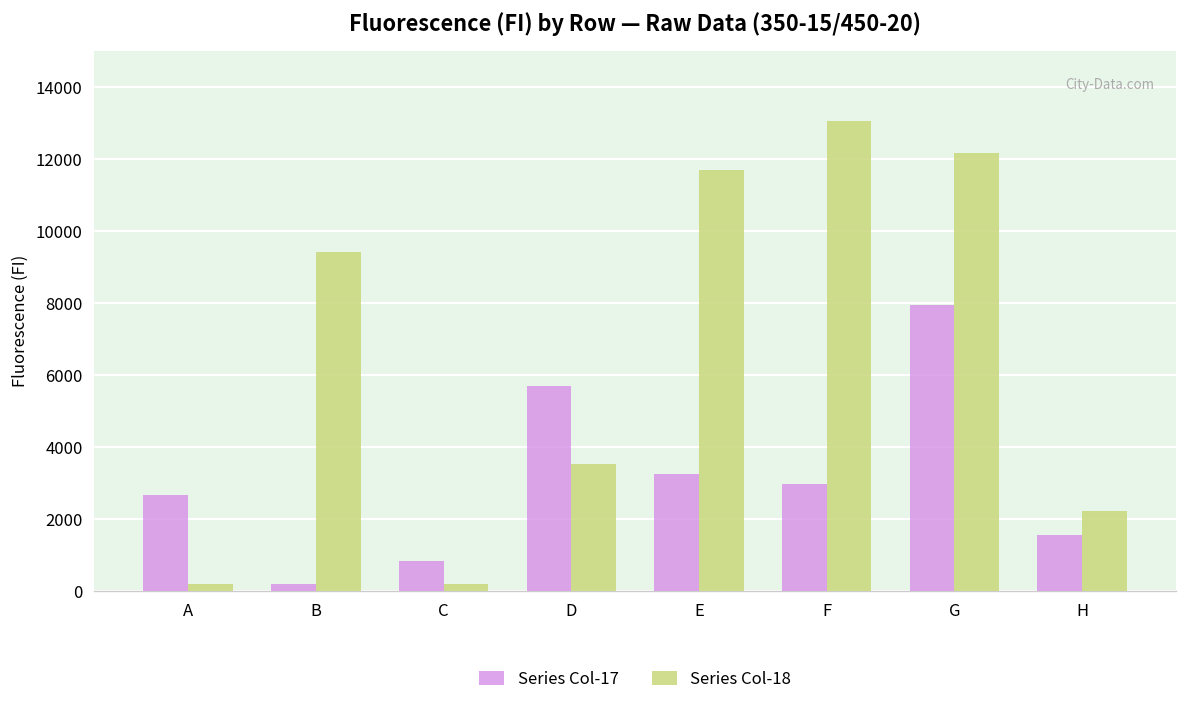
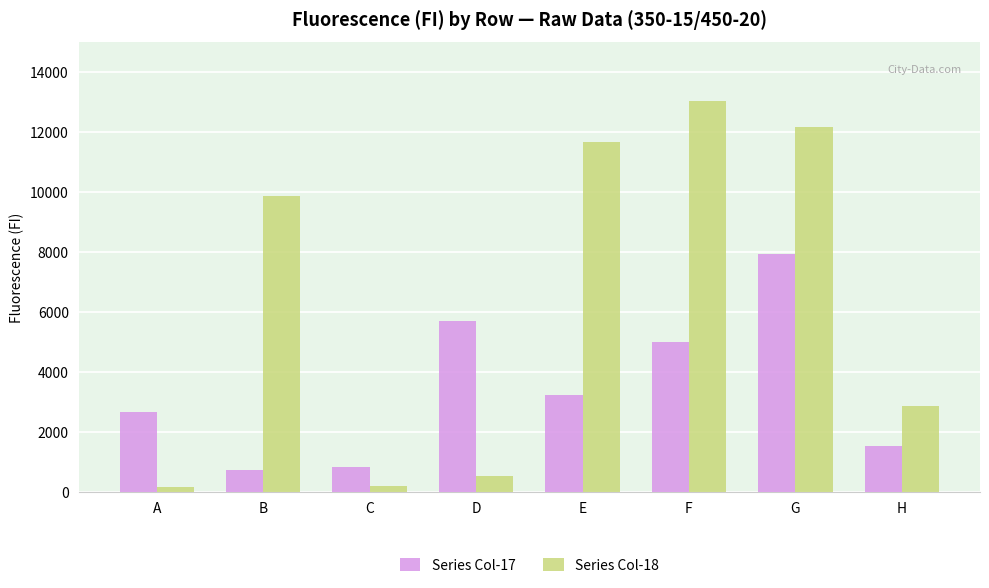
  {
    "Series Col-17": {
      "A": 2700,
-     "B": 200,
+     "B": 700,
      "C": 800,
      "D": 5700,
      "E": 3200,
-     "F": 3000,
+     "F": 5000,
      "G": 7900,
      "H": 1500
    },
    "Series Col-18": {
      "A": 200,
-     "B": 9400,
+     "B": 9900,
      "C": 200,
-     "D": 3500,
+     "D": 500,
      "E": 11700,
      "F": 13000,
      "G": 12200,
-     "H": 2200
+     "H": 2900
    }
  }
